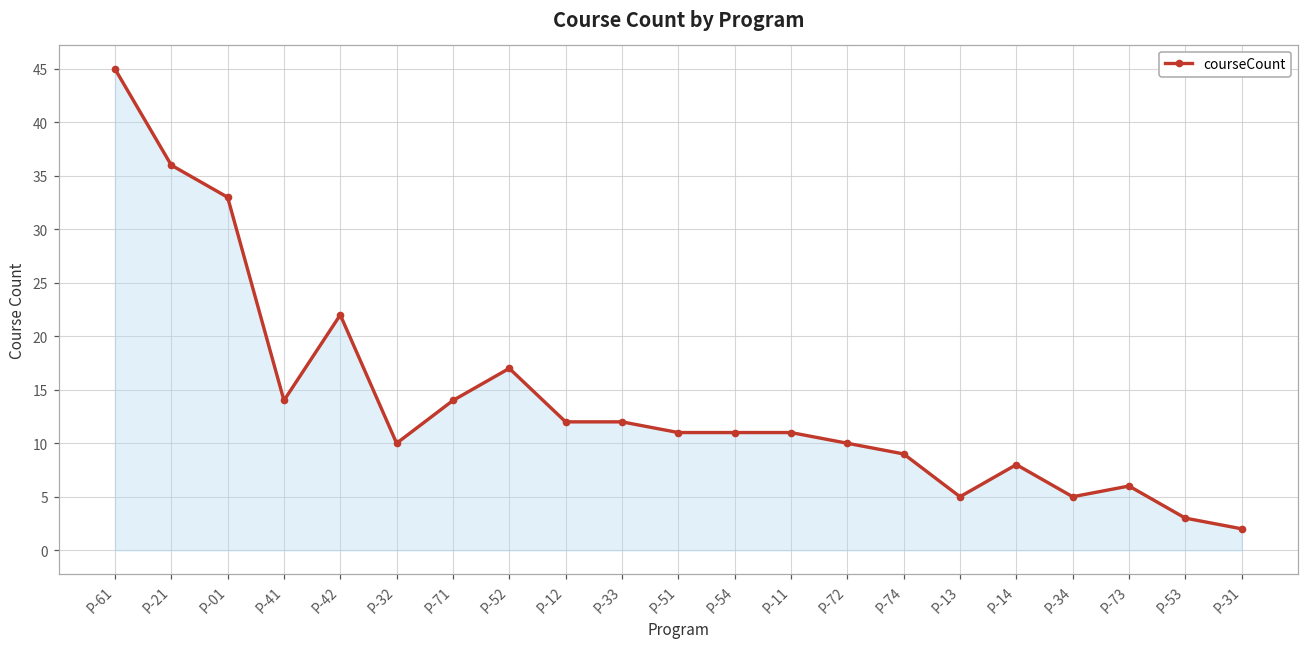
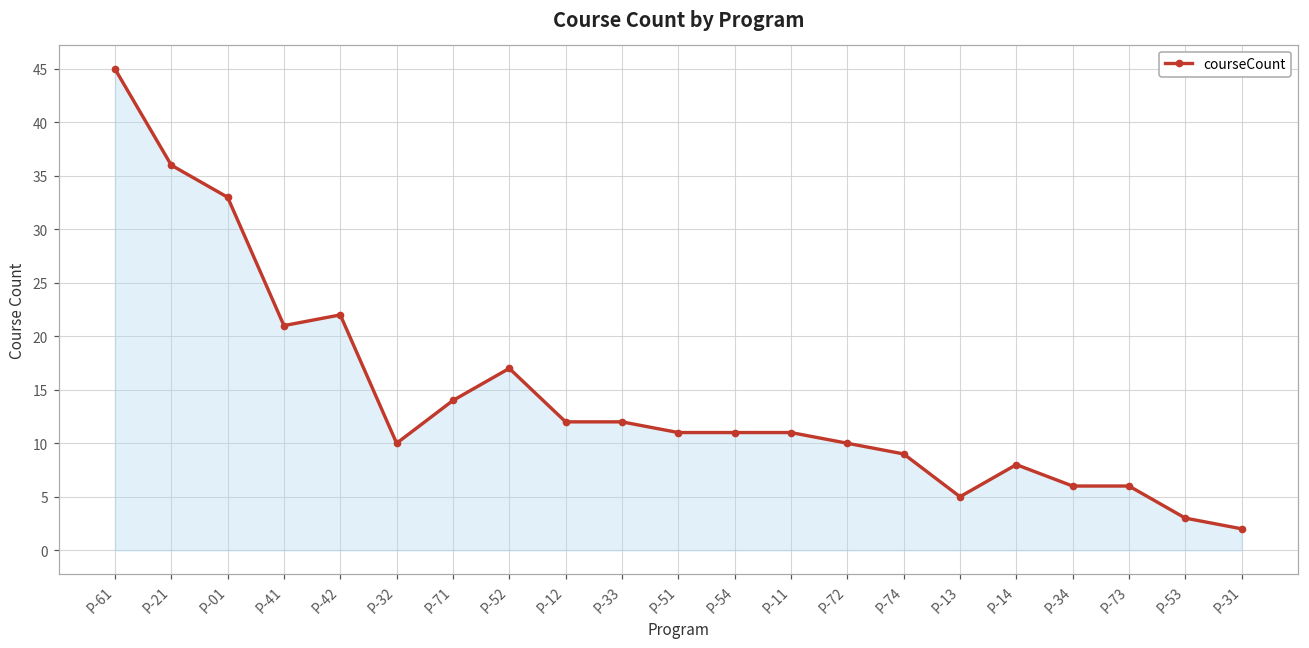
  {
    "P-61": 45,
    "P-21": 36,
    "P-01": 33,
-   "P-41": 14,
+   "P-41": 21,
    "P-42": 22,
    "P-32": 10,
    "P-71": 14,
    "P-52": 17,
    "P-12": 12,
    "P-33": 12,
    "P-51": 11,
    "P-54": 11,
    "P-11": 11,
    "P-72": 10,
    "P-74": 9,
    "P-13": 5,
    "P-14": 8,
-   "P-34": 5,
+   "P-34": 6,
    "P-73": 6,
    "P-53": 3,
    "P-31": 2
  }
